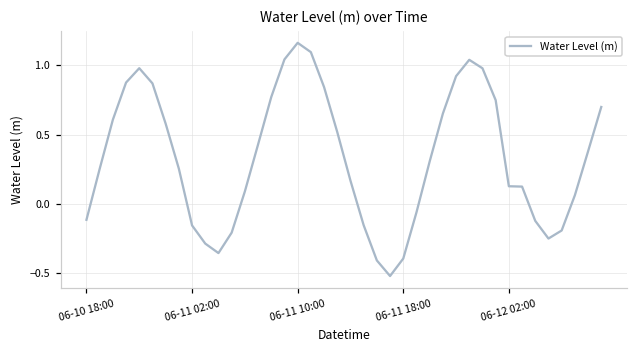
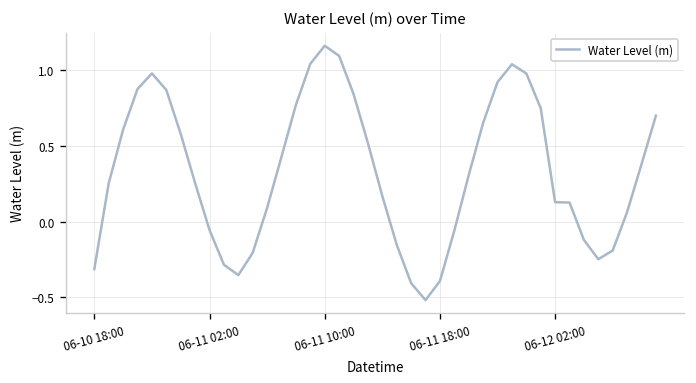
  {
-   "06-10 18:00": -0.11,
-   "06-11 02:00": -0.15,
+   "06-10 18:00": -0.31,
+   "06-11 02:00": -0.06,
    "06-11 10:00": 1.16,
    "06-11 18:00": -0.39,
    "06-12 02:00": 0.13
  }
